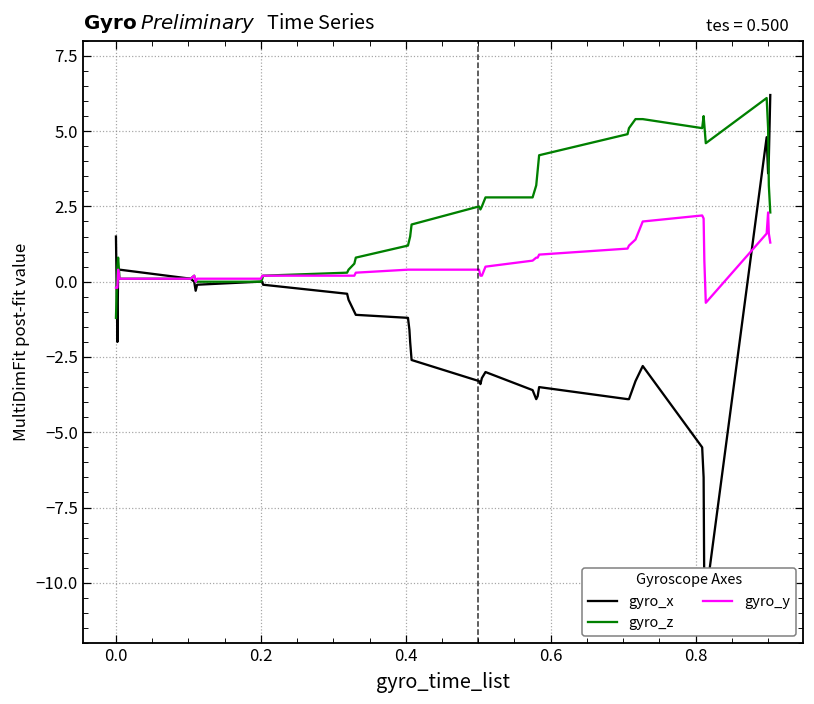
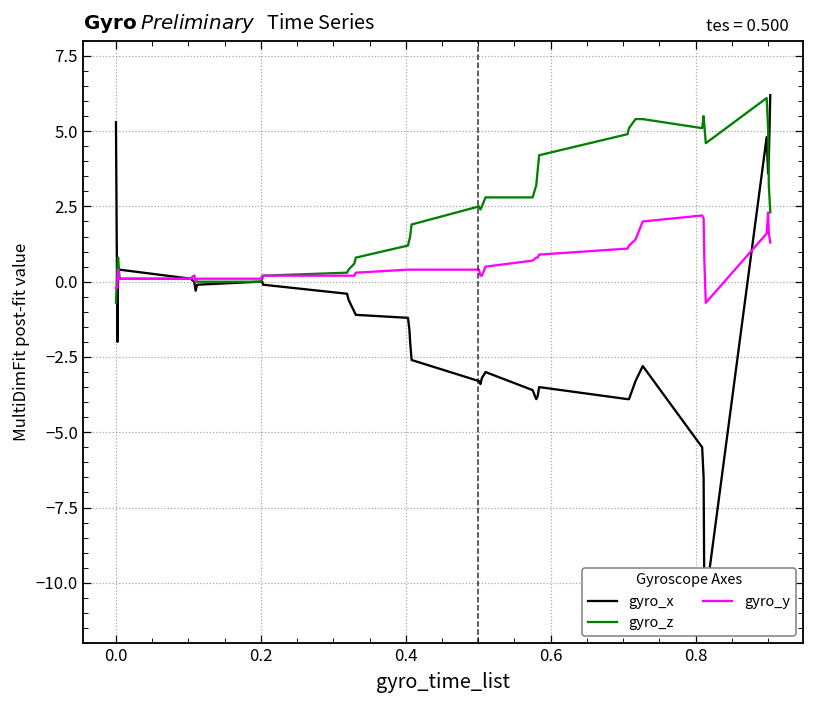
  {
    "gyro_x": {
-     "0.0": 1.5
+     "0.0": 5.3
    },
    "gyro_z": {
-     "0.0": -1.2
+     "0.0": -0.7
    },
    "gyro_y": {
      "0.0": -0.2
    }
  }
